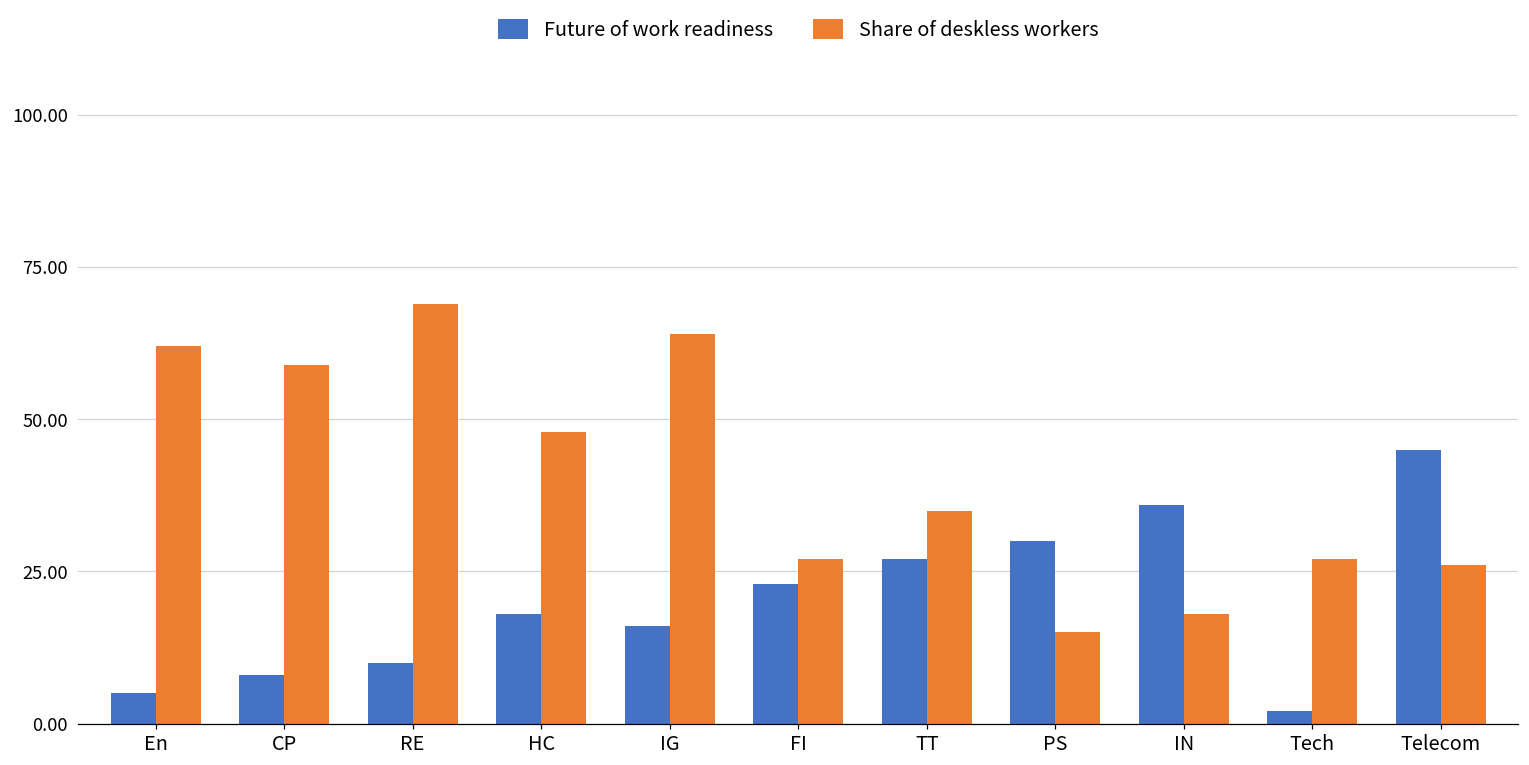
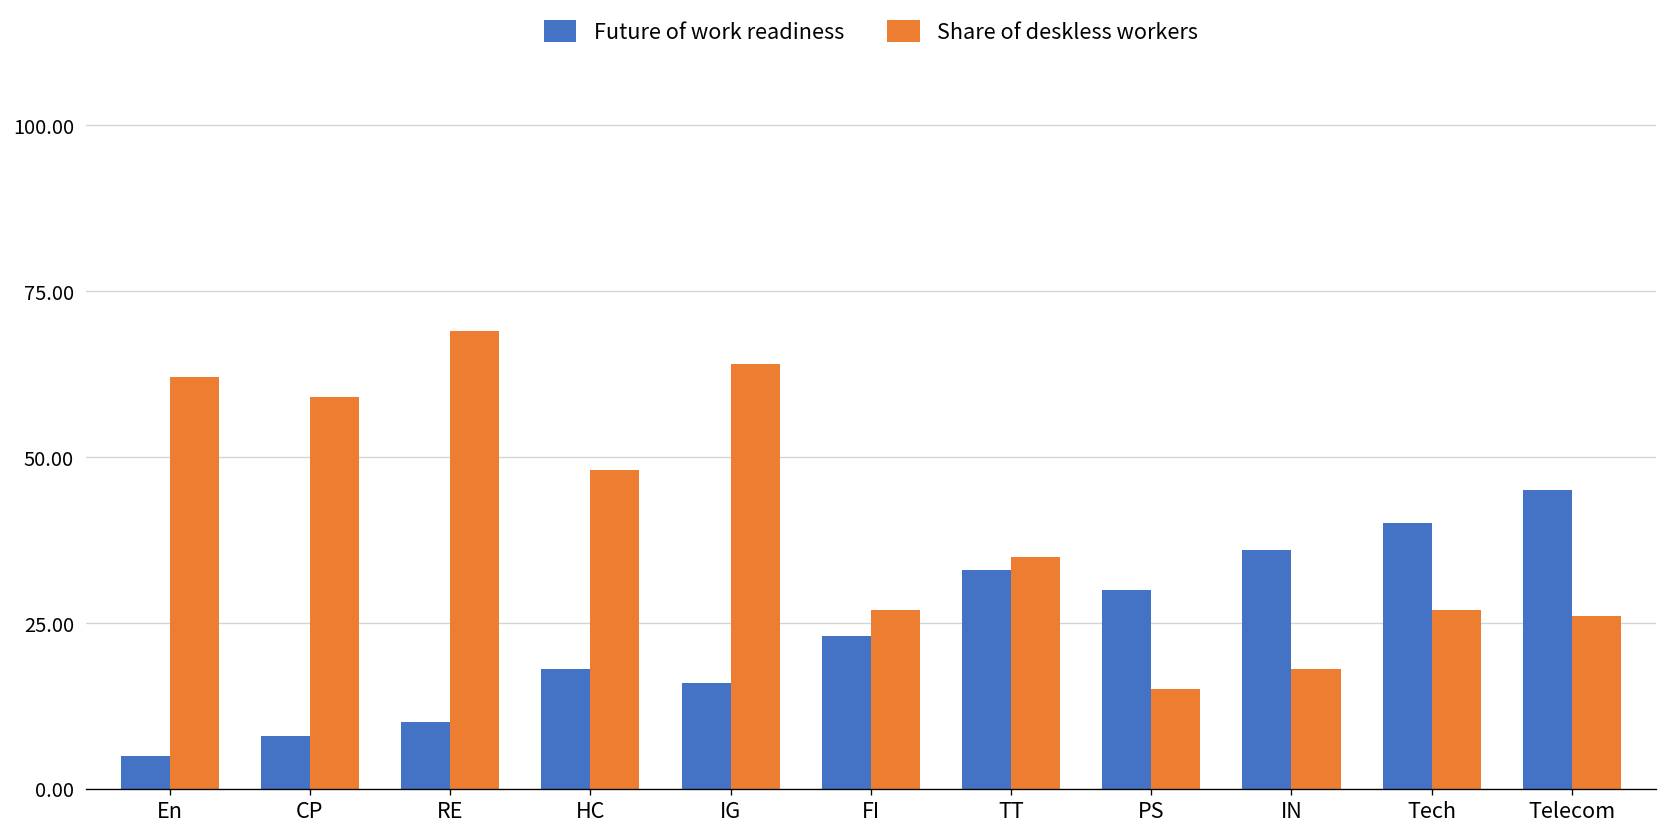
  {
    "Future of work readiness": {
      "En": 5,
      "CP": 8,
      "RE": 10,
      "HC": 18,
      "IG": 16,
      "FI": 23,
-     "TT": 27,
+     "TT": 33,
      "PS": 30,
      "IN": 36,
-     "Tech": 2,
+     "Tech": 40,
      "Telecom": 45
    },
    "Share of deskless workers": {
      "En": 62,
      "CP": 59,
      "RE": 69,
      "HC": 48,
      "IG": 64,
      "FI": 27,
      "TT": 35,
      "PS": 15,
      "IN": 18,
      "Tech": 27,
      "Telecom": 26
    }
  }
